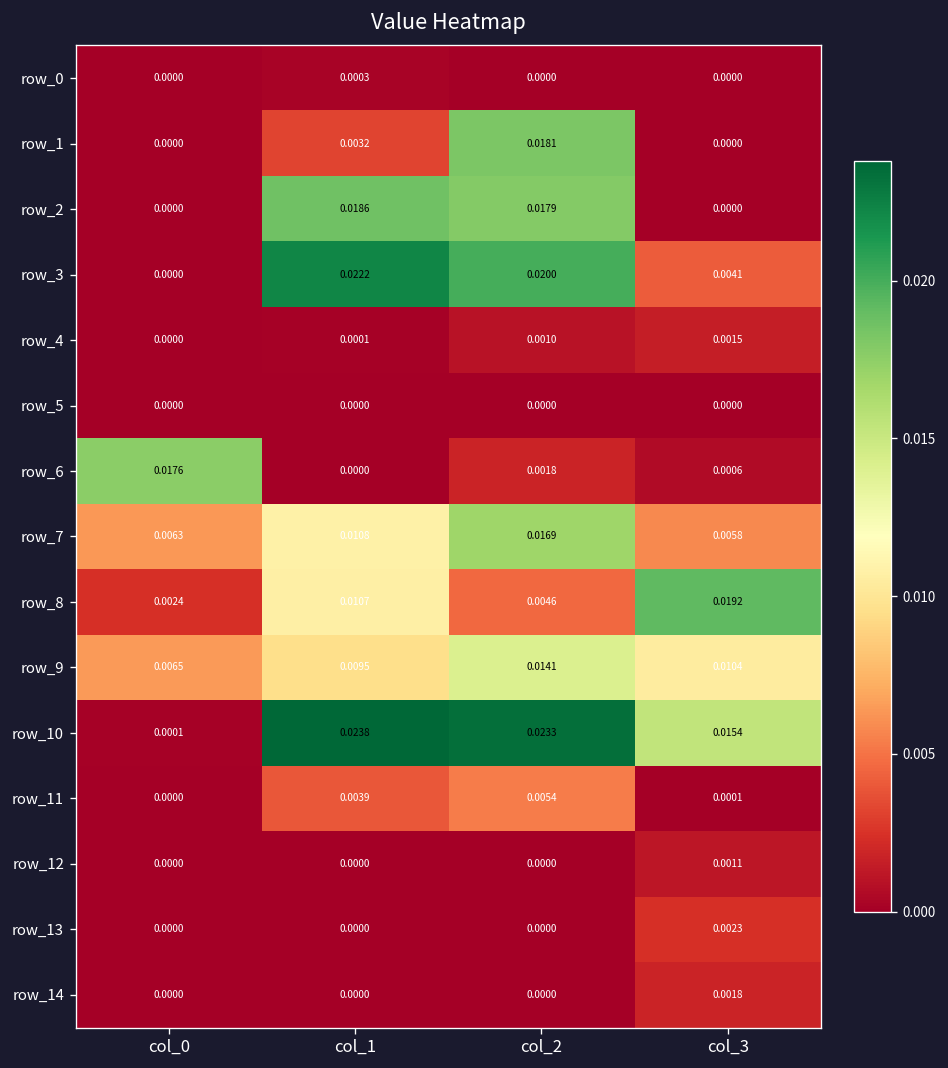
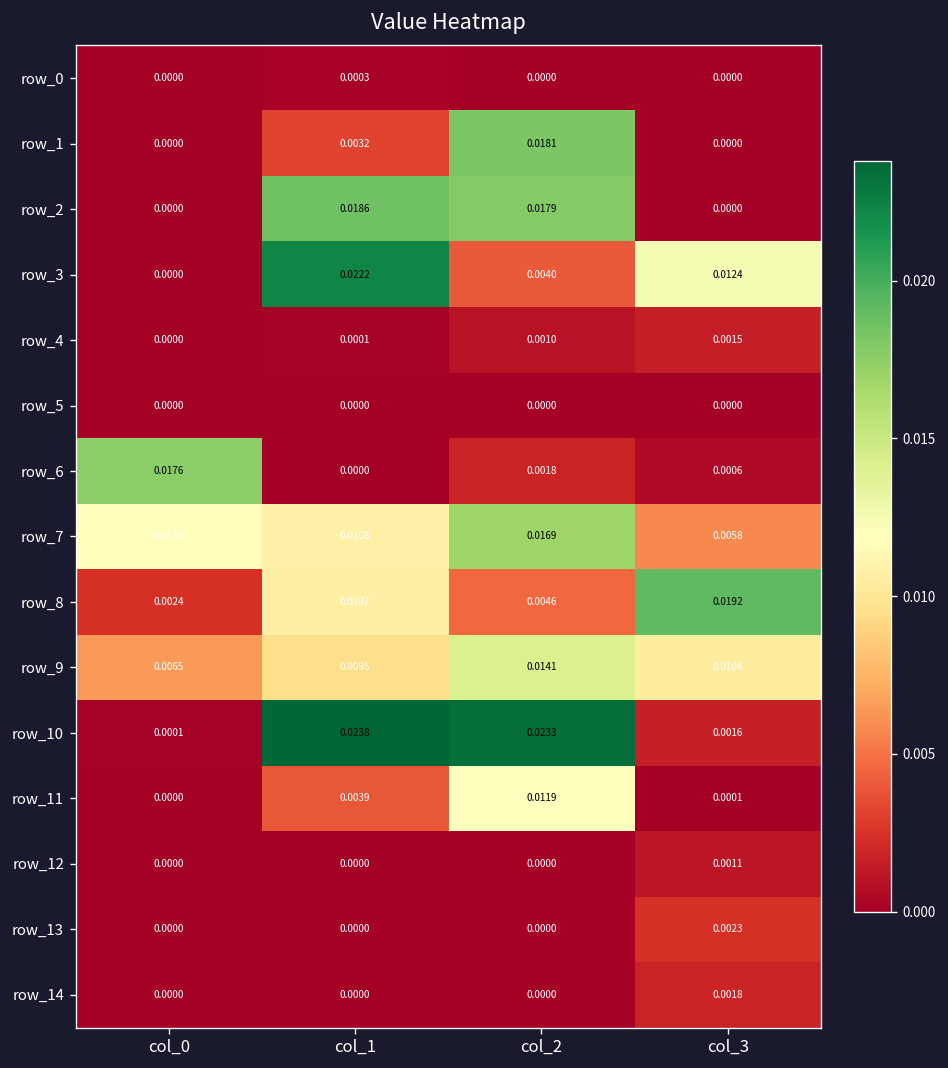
  {
    "row_0": {
      "col_0": 0.0000,
      "col_1": 0.0003,
      "col_2": 0.0000,
      "col_3": 0.0000
    },
    "row_1": {
      "col_0": 0.0000,
      "col_1": 0.0032,
      "col_2": 0.0181,
      "col_3": 0.0000
    },
    "row_2": {
      "col_0": 0.0000,
      "col_1": 0.0186,
      "col_2": 0.0179,
      "col_3": 0.0000
    },
    "row_3": {
      "col_0": 0.0000,
      "col_1": 0.0222,
-     "col_2": 0.0200,
-     "col_3": 0.0041
+     "col_2": 0.0040,
+     "col_3": 0.0124
    },
    "row_4": {
      "col_0": 0.0000,
      "col_1": 0.0001,
      "col_2": 0.0010,
      "col_3": 0.0015
    },
    "row_5": {
      "col_0": 0.0000,
      "col_1": 0.0000,
      "col_2": 0.0000,
      "col_3": 0.0000
    },
    "row_6": {
      "col_0": 0.0176,
      "col_1": 0.0000,
      "col_2": 0.0018,
      "col_3": 0.0006
    },
    "row_7": {
-     "col_0": 0.0063,
+     "col_0": 0.0118,
      "col_1": 0.0108,
      "col_2": 0.0169,
      "col_3": 0.0058
    },
    "row_8": {
      "col_0": 0.0024,
      "col_1": 0.0107,
      "col_2": 0.0046,
      "col_3": 0.0192
    },
    "row_9": {
      "col_0": 0.0065,
      "col_1": 0.0095,
      "col_2": 0.0141,
      "col_3": 0.0104
    },
    "row_10": {
      "col_0": 0.0001,
      "col_1": 0.0238,
      "col_2": 0.0233,
-     "col_3": 0.0154
+     "col_3": 0.0016
    },
    "row_11": {
      "col_0": 0.0000,
      "col_1": 0.0039,
-     "col_2": 0.0054,
+     "col_2": 0.0119,
      "col_3": 0.0001
    },
    "row_12": {
      "col_0": 0.0000,
      "col_1": 0.0000,
      "col_2": 0.0000,
      "col_3": 0.0011
    },
    "row_13": {
      "col_0": 0.0000,
      "col_1": 0.0000,
      "col_2": 0.0000,
      "col_3": 0.0023
    },
    "row_14": {
      "col_0": 0.0000,
      "col_1": 0.0000,
      "col_2": 0.0000,
      "col_3": 0.0018
    }
  }
